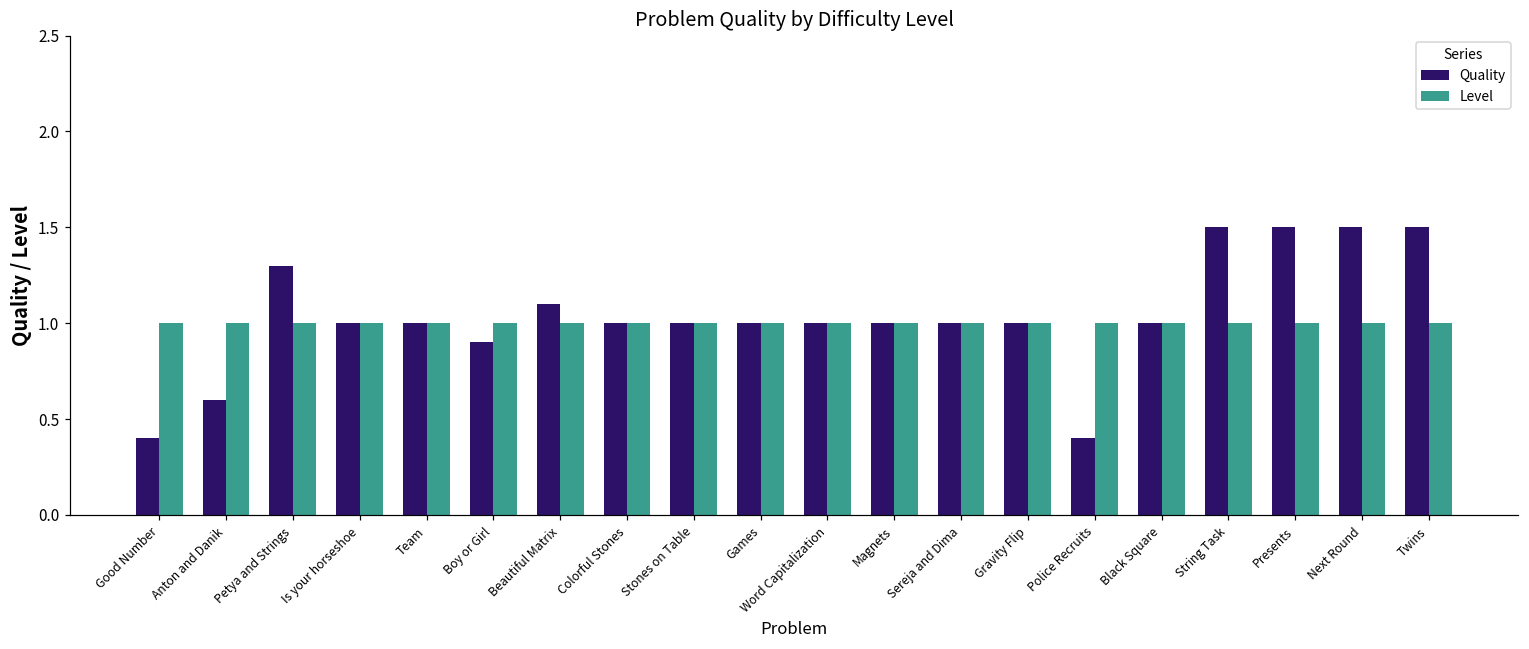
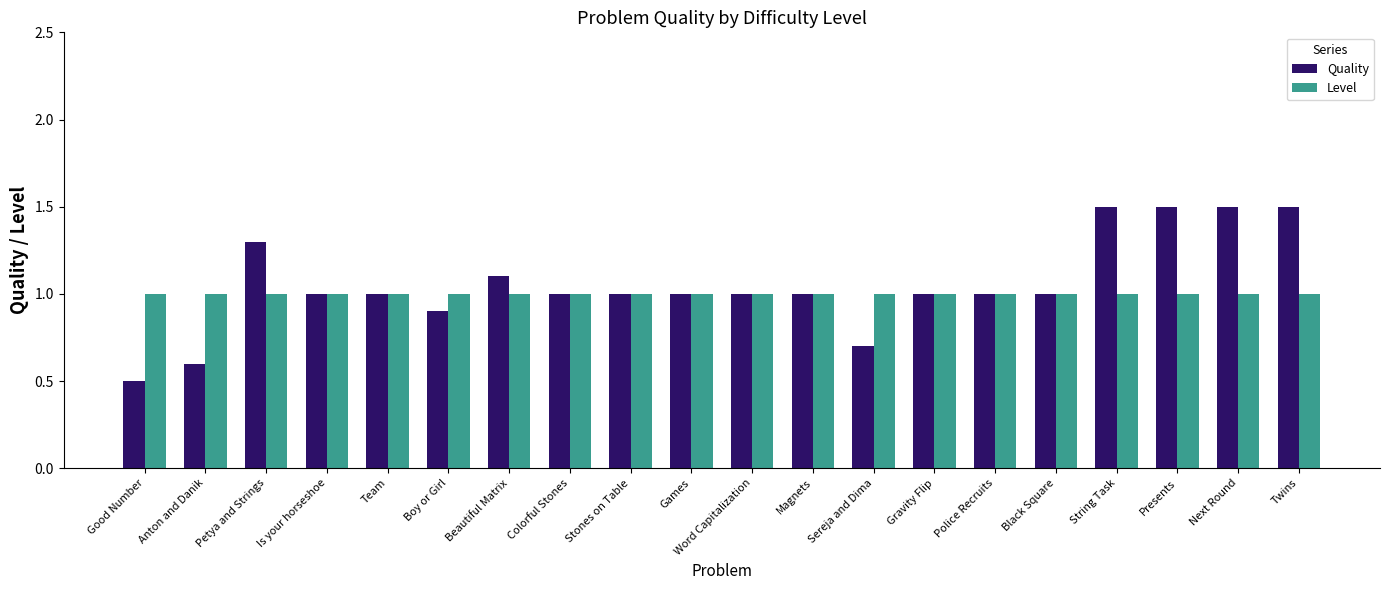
  {
    "Quality": {
-     "Good Number": 0.4,
+     "Good Number": 0.5,
      "Anton and Danik": 0.6,
      "Petya and Strings": 1.3,
      "Is your horseshoe": 1.0,
      "Team": 1.0,
      "Boy or Girl": 0.9,
      "Beautiful Matrix": 1.1,
      "Colorful Stones": 1.0,
      "Stones on Table": 1.0,
      "Games": 1.0,
      "Word Capitalization": 1.0,
      "Magnets": 1.0,
-     "Sereja and Dima": 1.0,
+     "Sereja and Dima": 0.7,
      "Gravity Flip": 1.0,
-     "Police Recruits": 0.4,
+     "Police Recruits": 1.0,
      "Black Square": 1.0,
      "String Task": 1.5,
      "Presents": 1.5,
      "Next Round": 1.5,
      "Twins": 1.5
    },
    "Level": {
      "Good Number": 1.0,
      "Anton and Danik": 1.0,
      "Petya and Strings": 1.0,
      "Is your horseshoe": 1.0,
      "Team": 1.0,
      "Boy or Girl": 1.0,
      "Beautiful Matrix": 1.0,
      "Colorful Stones": 1.0,
      "Stones on Table": 1.0,
      "Games": 1.0,
      "Word Capitalization": 1.0,
      "Magnets": 1.0,
      "Sereja and Dima": 1.0,
      "Gravity Flip": 1.0,
      "Police Recruits": 1.0,
      "Black Square": 1.0,
      "String Task": 1.0,
      "Presents": 1.0,
      "Next Round": 1.0,
      "Twins": 1.0
    }
  }
